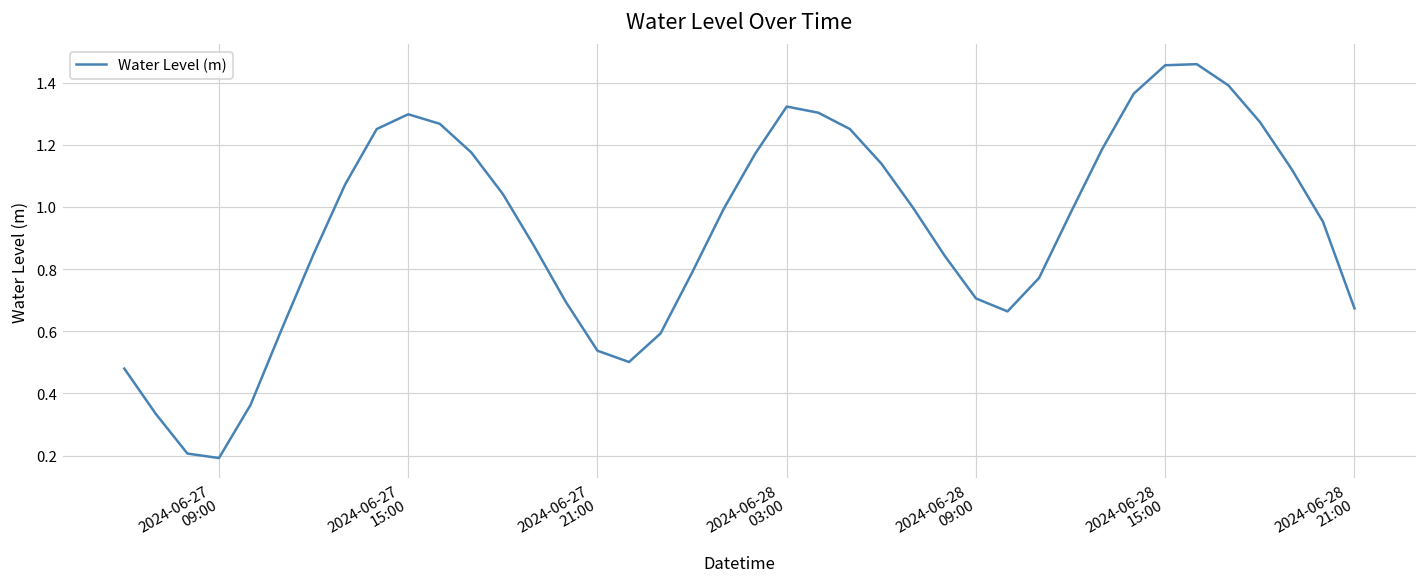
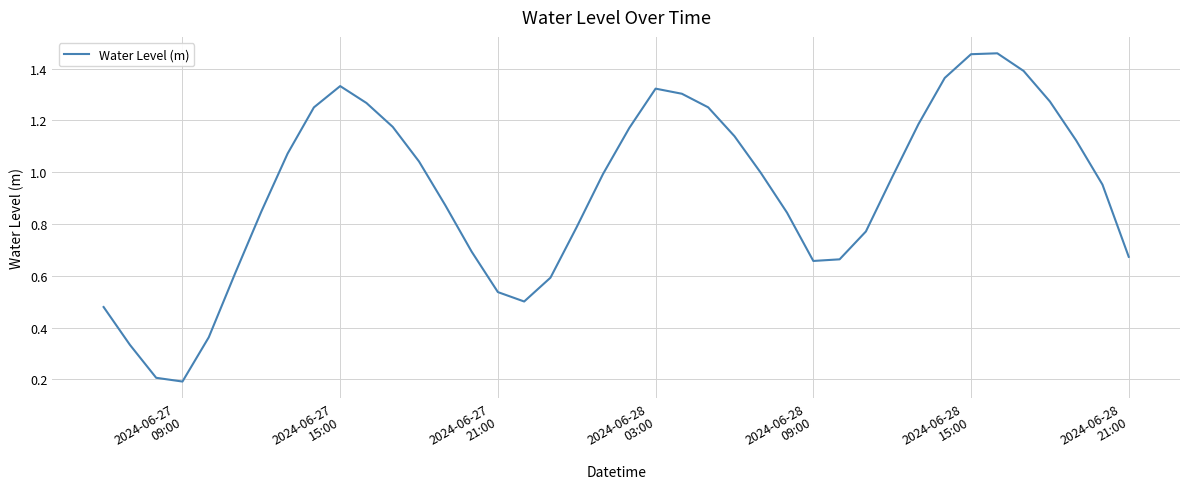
  {
    "2024-06-27 09:00": 0.19,
-   "2024-06-27 15:00": 1.30,
+   "2024-06-27 15:00": 1.33,
    "2024-06-27 21:00": 0.54,
    "2024-06-28 03:00": 1.32,
-   "2024-06-28 09:00": 0.71,
+   "2024-06-28 09:00": 0.66,
    "2024-06-28 15:00": 1.46,
    "2024-06-28 21:00": 0.67
  }
